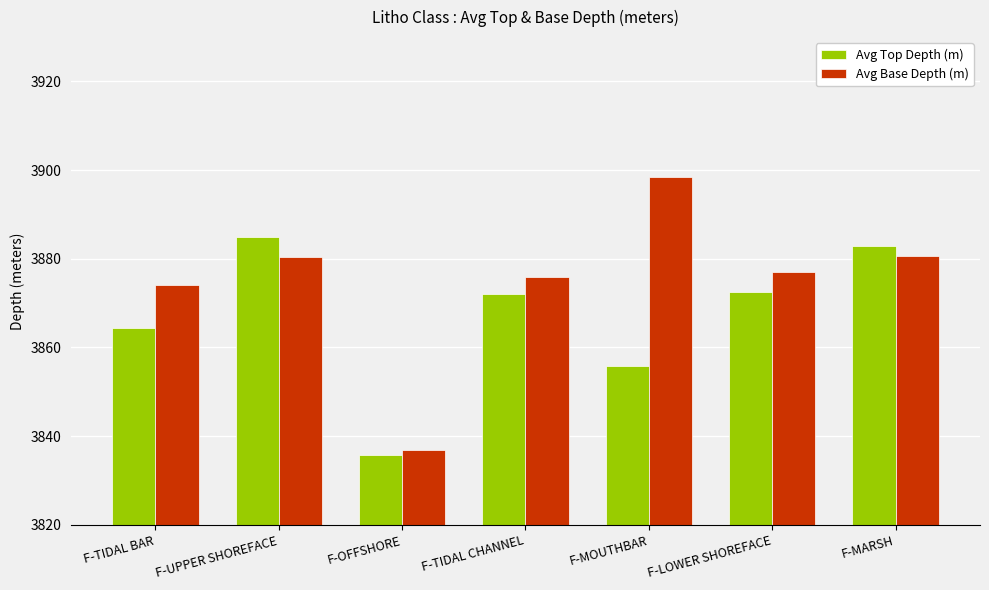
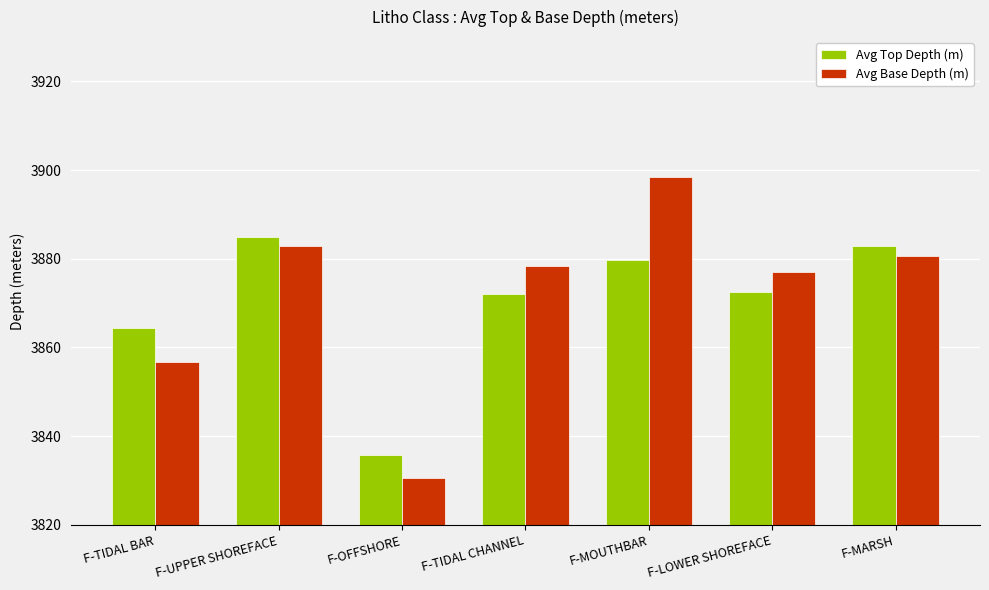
  {
    "Avg Top Depth (m)": {
      "F-TIDAL BAR": 3864,
      "F-UPPER SHOREFACE": 3885,
      "F-OFFSHORE": 3836,
      "F-TIDAL CHANNEL": 3872,
-     "F-MOUTHBAR": 3856,
+     "F-MOUTHBAR": 3880,
      "F-LOWER SHOREFACE": 3873,
      "F-MARSH": 3883
    },
    "Avg Base Depth (m)": {
-     "F-TIDAL BAR": 3874,
-     "F-UPPER SHOREFACE": 3880,
-     "F-OFFSHORE": 3837,
-     "F-TIDAL CHANNEL": 3876,
+     "F-TIDAL BAR": 3857,
+     "F-UPPER SHOREFACE": 3883,
+     "F-OFFSHORE": 3831,
+     "F-TIDAL CHANNEL": 3878,
      "F-MOUTHBAR": 3898,
      "F-LOWER SHOREFACE": 3877,
      "F-MARSH": 3881
    }
  }
